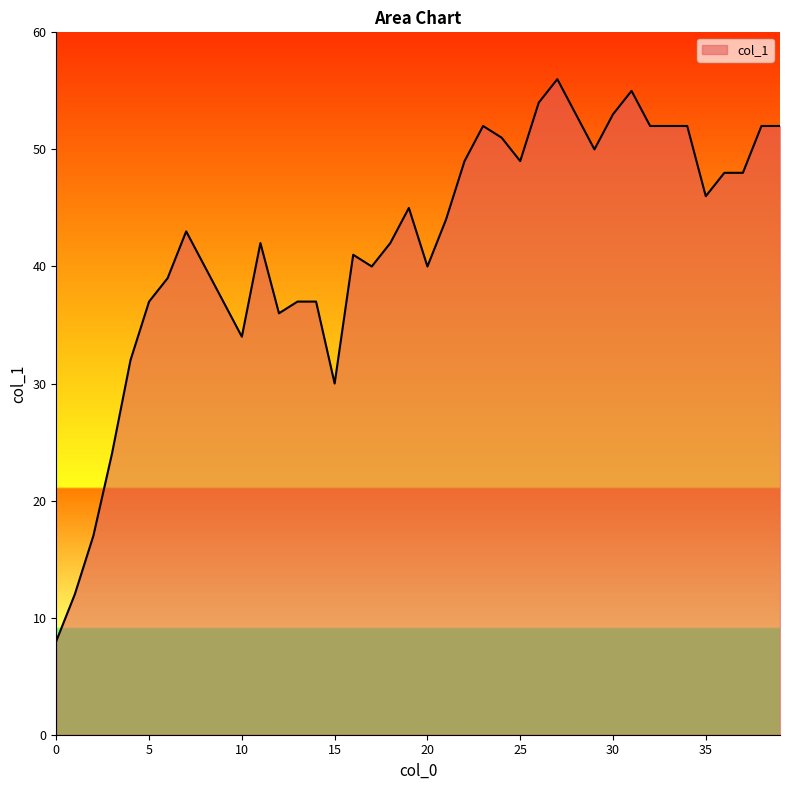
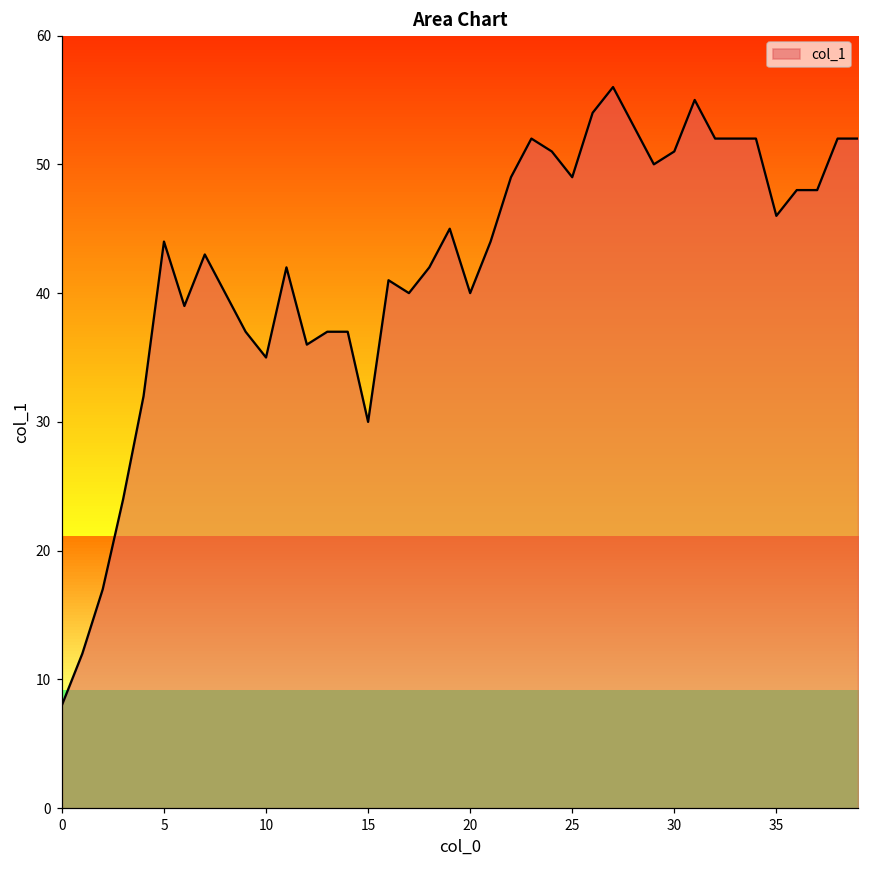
  {
    "0": 8,
-   "5": 37,
-   "10": 34,
+   "5": 44,
+   "10": 35,
    "15": 30,
    "20": 40,
    "25": 49,
-   "30": 53,
+   "30": 51,
    "35": 46
  }
